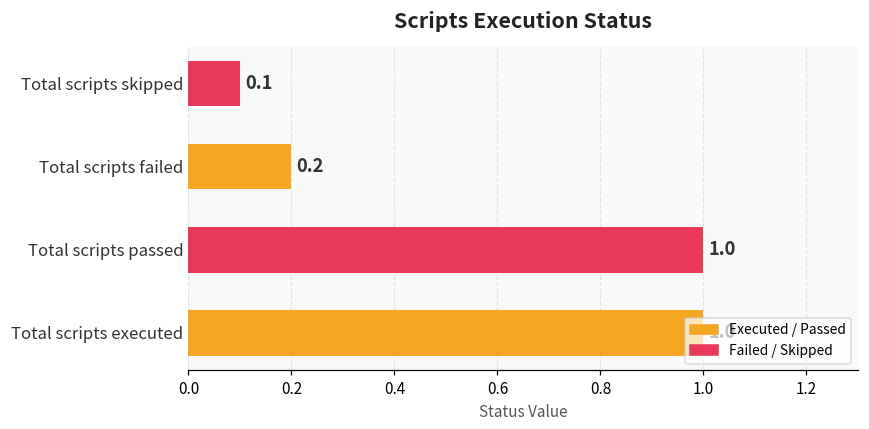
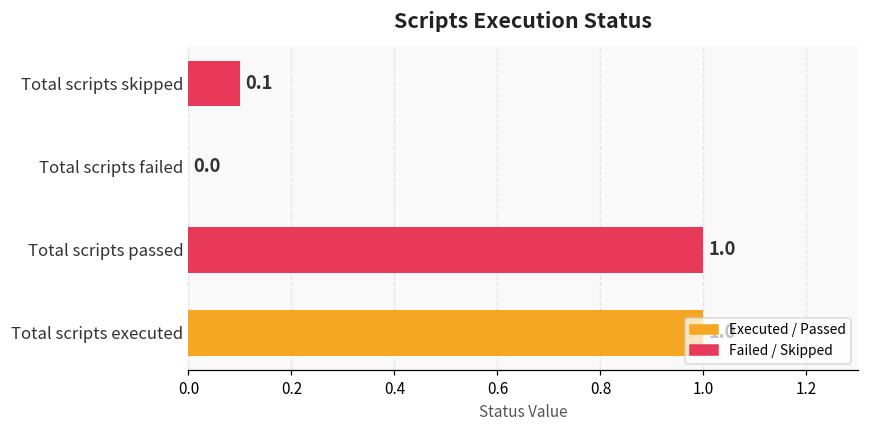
  {
    "Total scripts skipped": 0.1,
-   "Total scripts failed": 0.2,
+   "Total scripts failed": 0.0,
    "Total scripts passed": 1.0
  }
